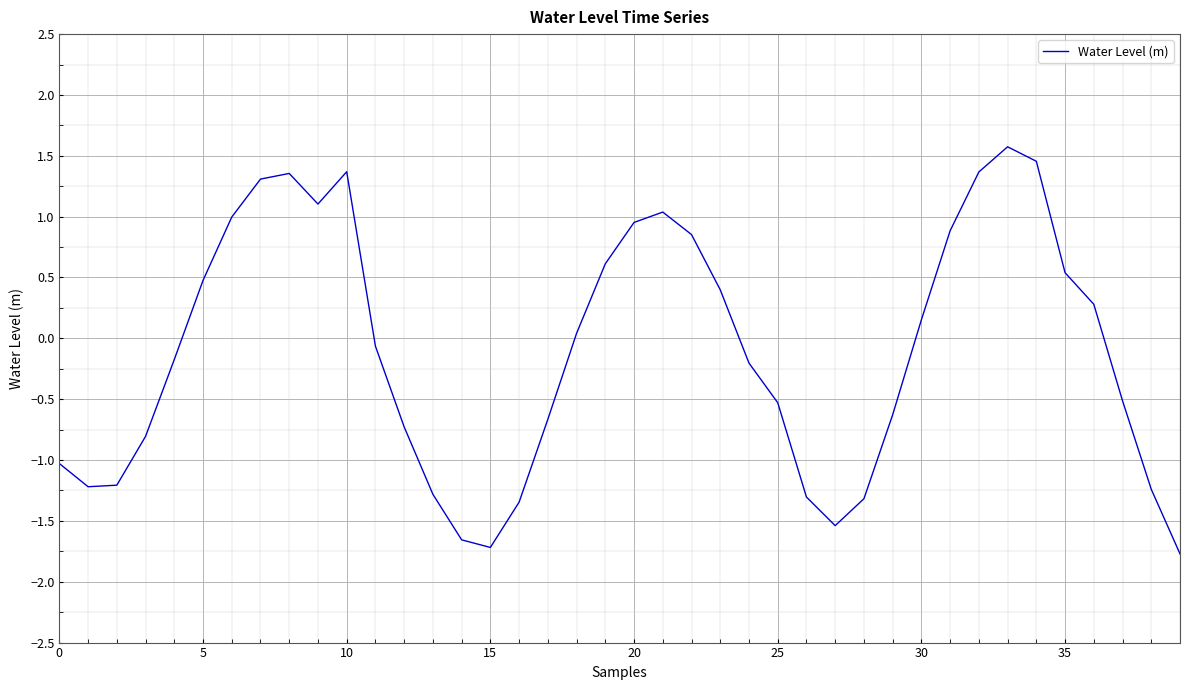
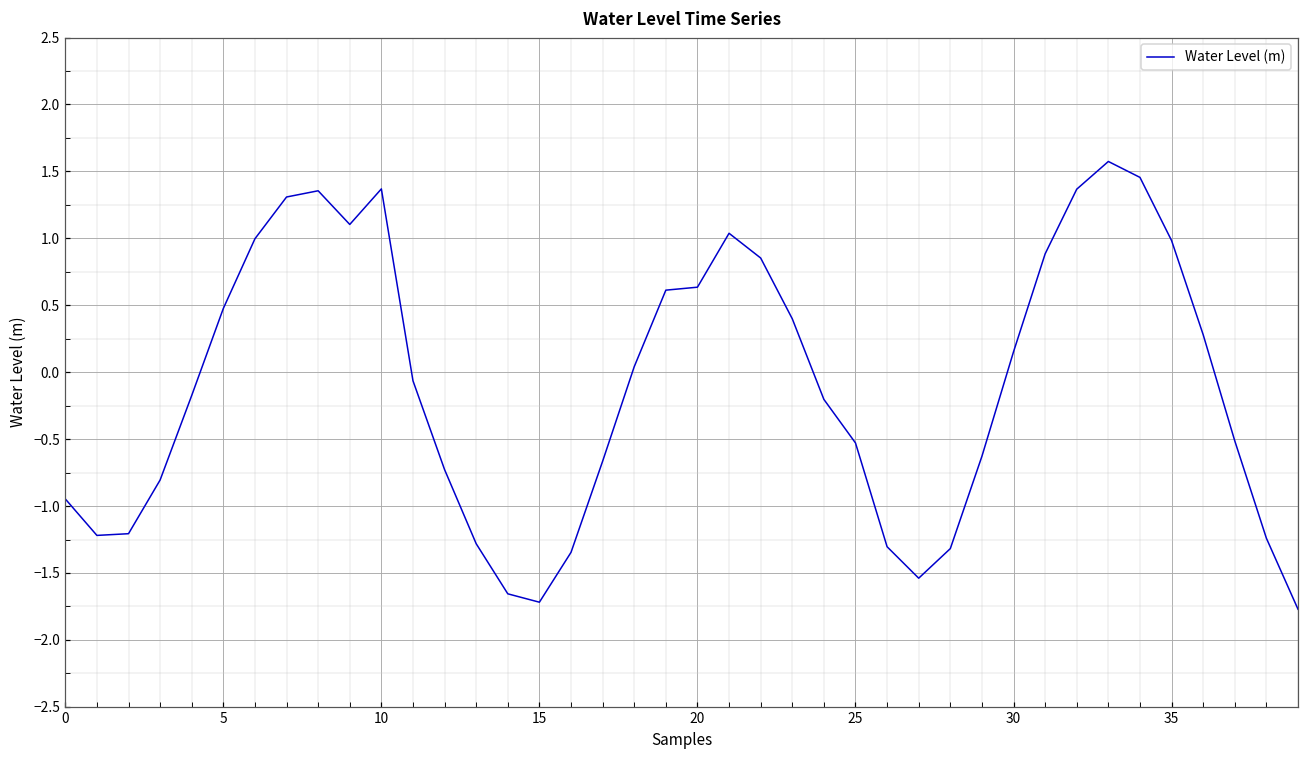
  {
-   "0": -1.03,
+   "0": -0.95,
    "5": 0.48,
    "10": 1.37,
    "15": -1.72,
-   "20": 0.95,
+   "20": 0.63,
    "25": -0.53,
    "30": 0.15,
-   "35": 0.54
+   "35": 0.98
  }
